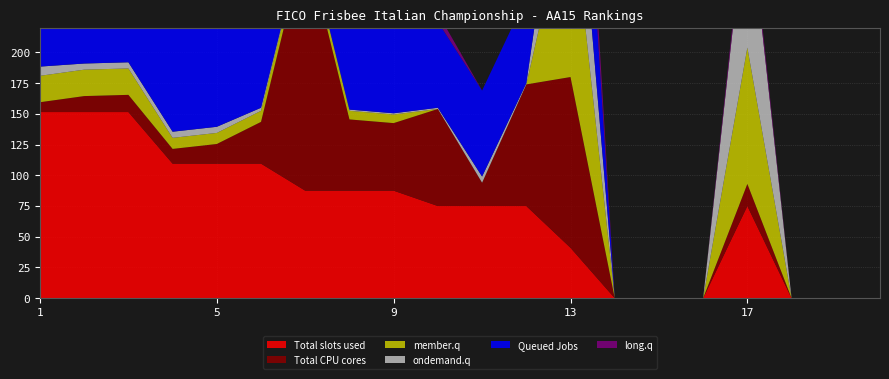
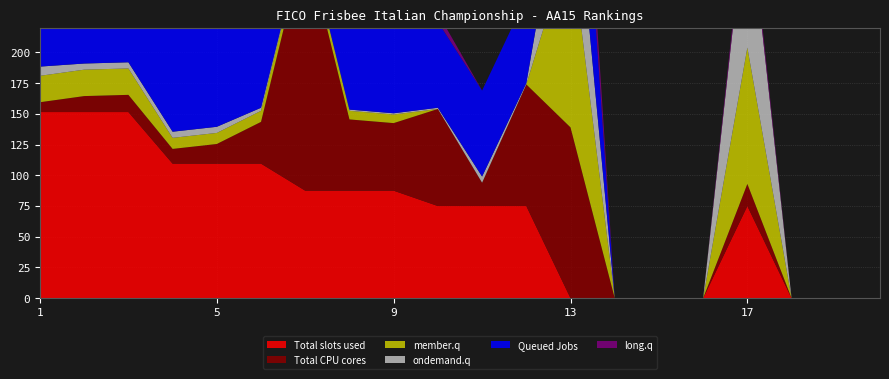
  {
    "Total slots used": {
      "1": 152,
      "5": 110,
      "9": 88,
-     "13": 41,
+     "13": 0,
      "17": 75
    },
    "Total CPU cores": {
      "1": 8,
      "5": 16,
      "9": 55,
      "13": 139,
      "17": 18
    },
    "member.q": {
      "1": 22,
      "5": 9,
      "17": 111
    },
    "ondemand.q": {
      "1": 8,
      "5": 5
    }
  }
